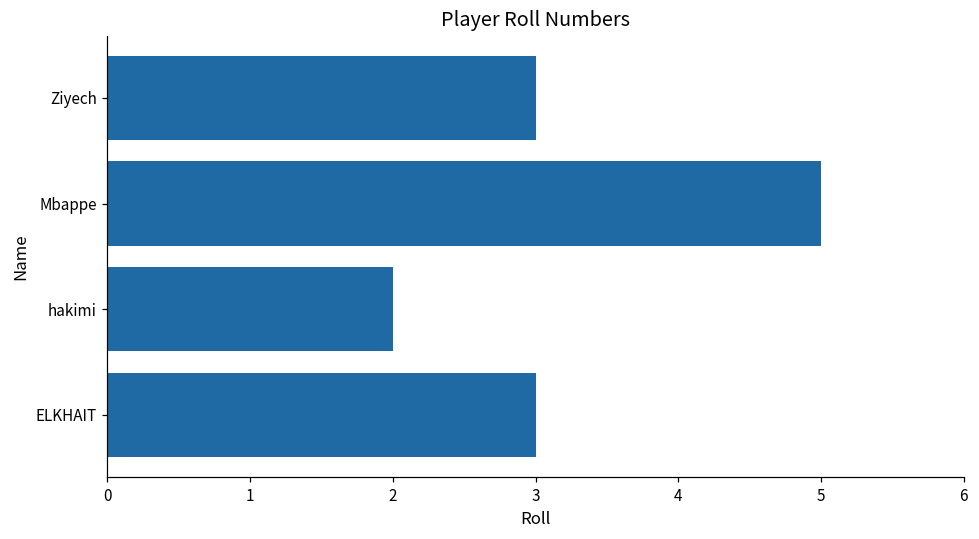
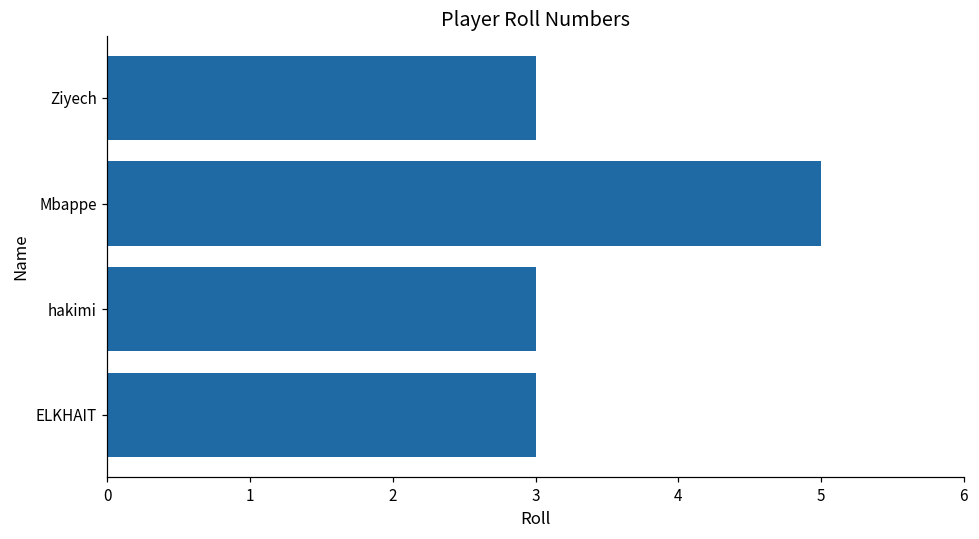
  {
    "Ziyech": 3,
    "Mbappe": 5,
-   "hakimi": 2,
+   "hakimi": 3,
    "ELKHAIT": 3
  }
